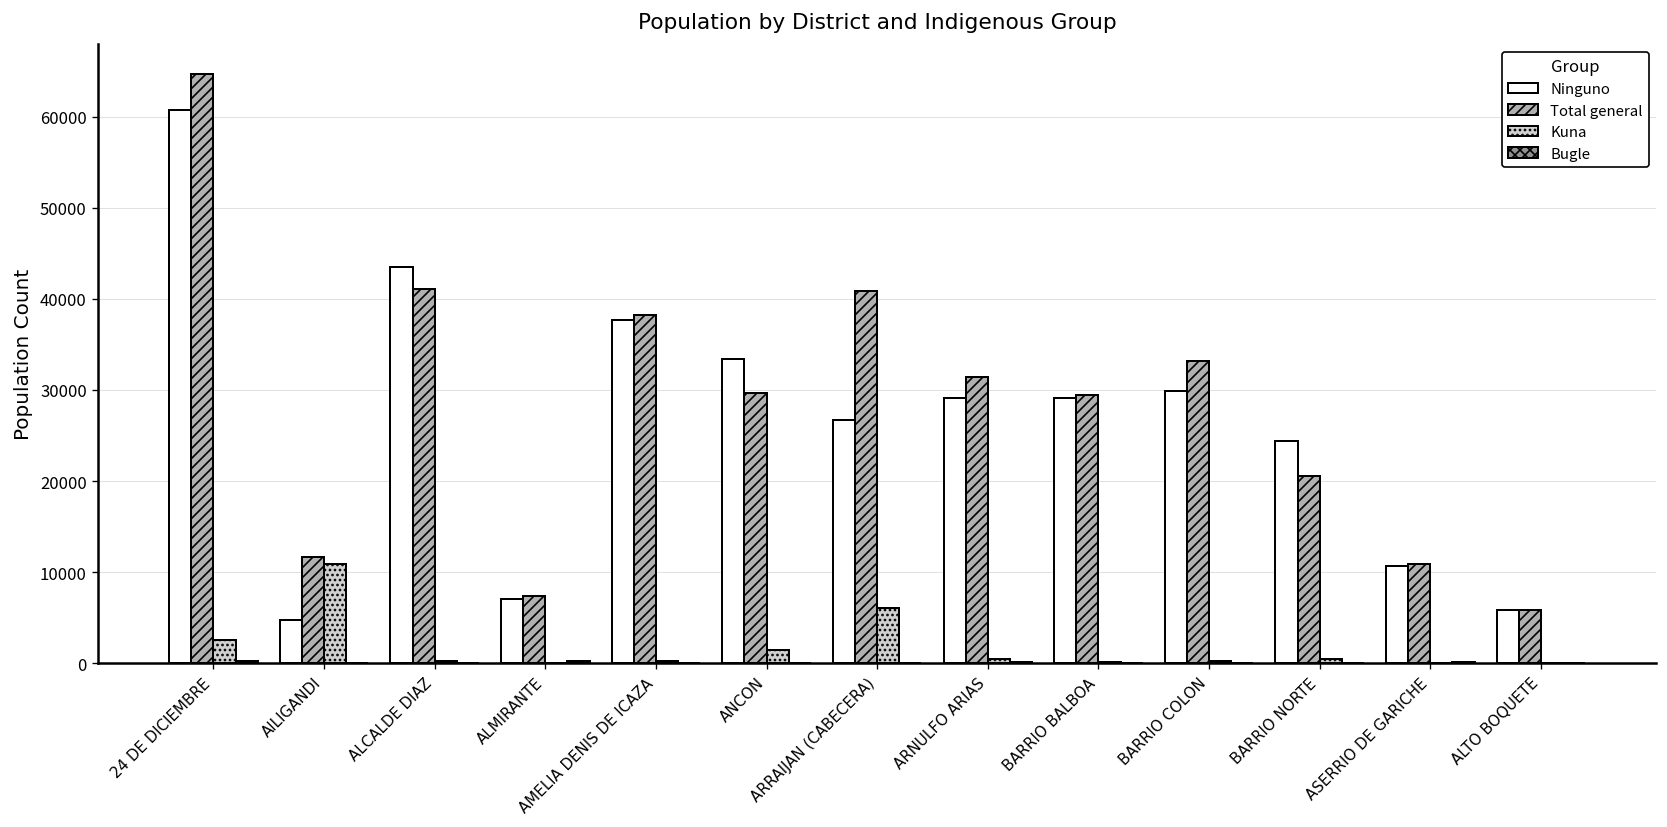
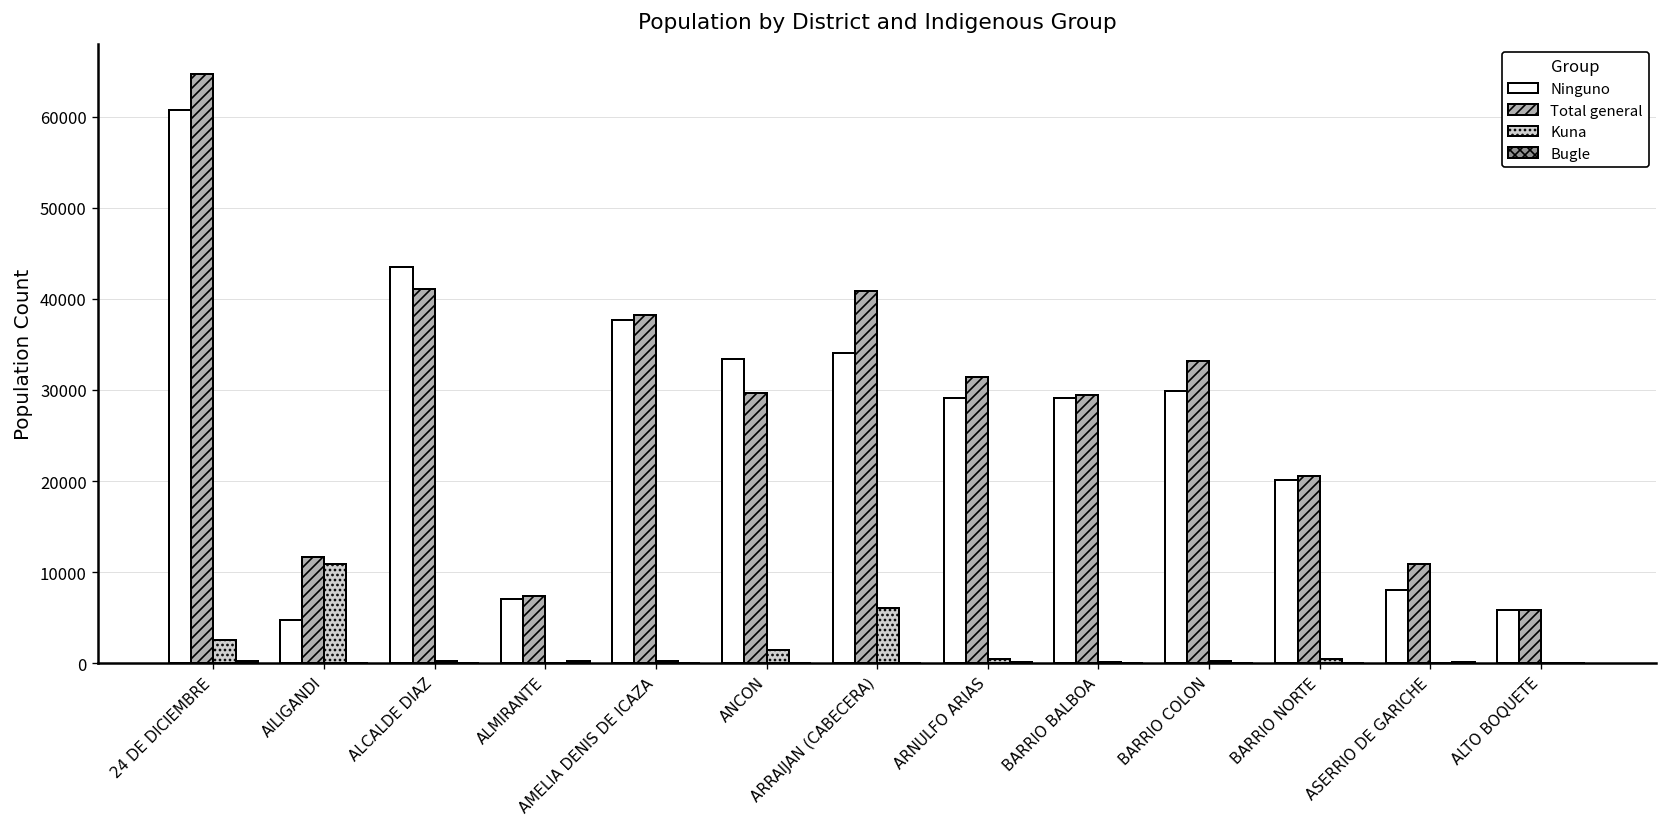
  {
    "Ninguno": {
      "24 DE DICIEMBRE": 61000,
      "AILIGANDI": 5000,
      "ALCALDE DIAZ": 44000,
      "ALMIRANTE": 7000,
      "AMELIA DENIS DE ICAZA": 38000,
      "ANCON": 33000,
-     "ARRAIJAN (CABECERA)": 27000,
+     "ARRAIJAN (CABECERA)": 34000,
      "ARNULFO ARIAS": 29000,
      "BARRIO BALBOA": 29000,
      "BARRIO COLON": 30000,
-     "BARRIO NORTE": 24000,
-     "ASERRIO DE GARICHE": 11000,
+     "BARRIO NORTE": 20000,
+     "ASERRIO DE GARICHE": 8000,
      "ALTO BOQUETE": 6000
    }
  }
